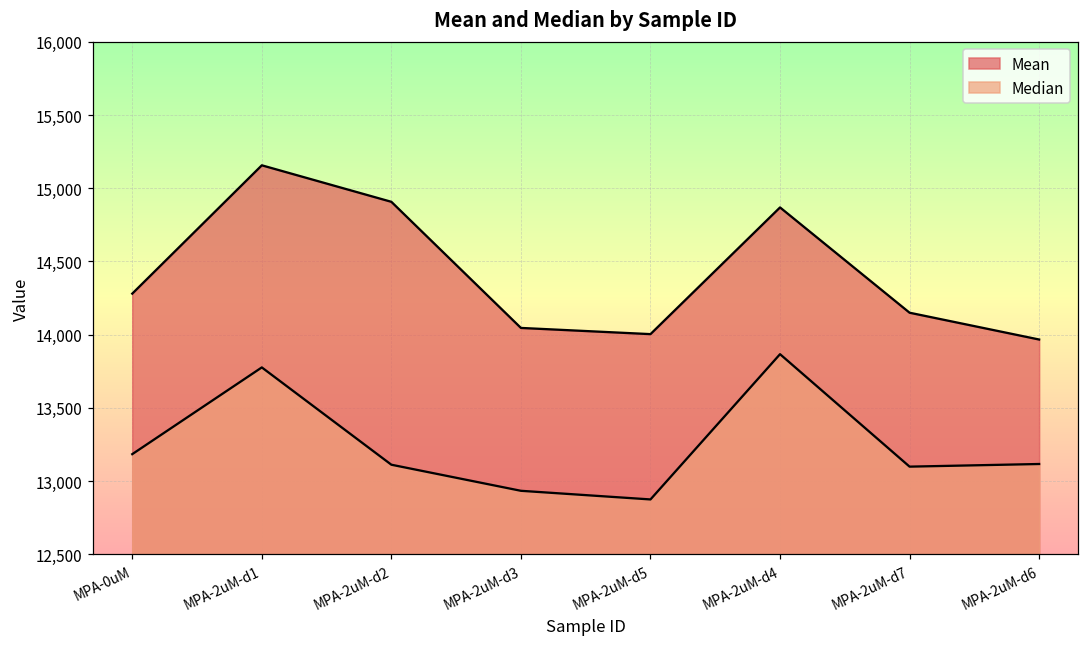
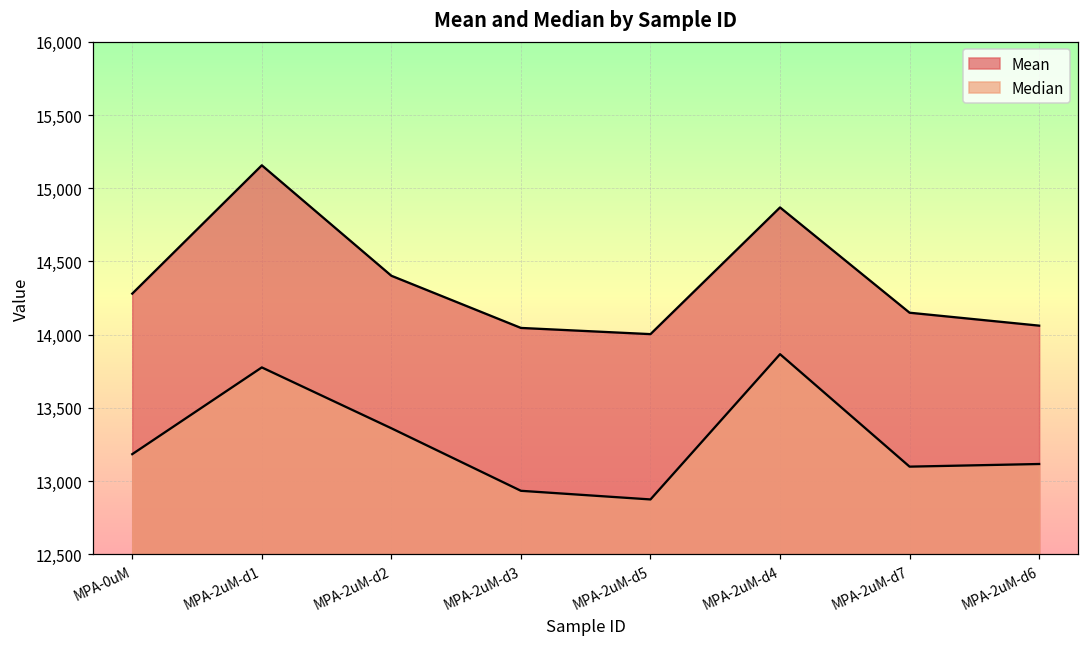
  {
    "Mean": {
      "MPA-0uM": "14,280",
      "MPA-2uM-d1": "15,160",
-     "MPA-2uM-d2": "14,910",
+     "MPA-2uM-d2": "14,400",
      "MPA-2uM-d3": "14,050",
      "MPA-2uM-d5": "14,000",
      "MPA-2uM-d4": "14,870",
      "MPA-2uM-d7": "14,150",
-     "MPA-2uM-d6": "13,970"
+     "MPA-2uM-d6": "14,060"
    },
    "Median": {
      "MPA-0uM": "13,180",
      "MPA-2uM-d1": "13,780",
-     "MPA-2uM-d2": "13,110",
+     "MPA-2uM-d2": "13,360",
      "MPA-2uM-d3": "12,930",
      "MPA-2uM-d5": "12,870",
      "MPA-2uM-d4": "13,870",
      "MPA-2uM-d7": "13,100",
      "MPA-2uM-d6": "13,120"
    }
  }
